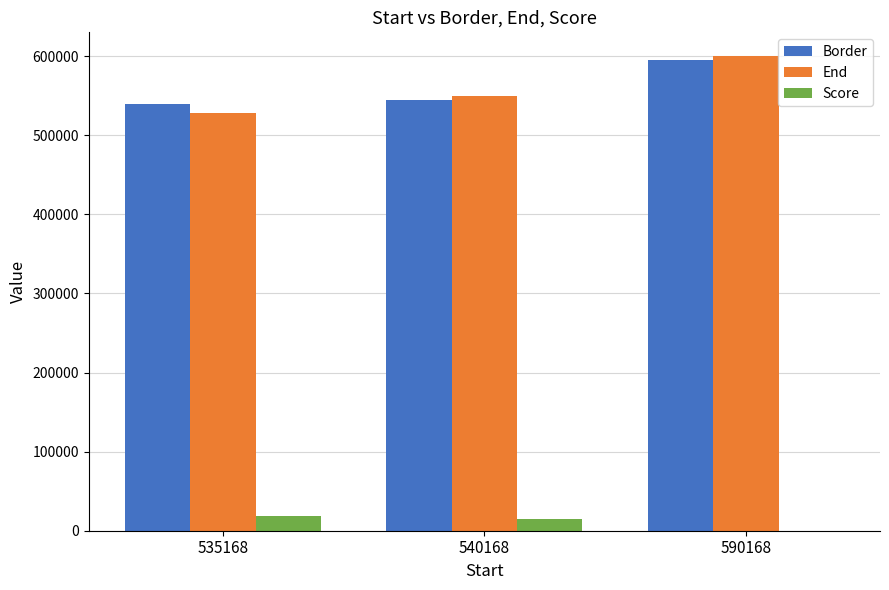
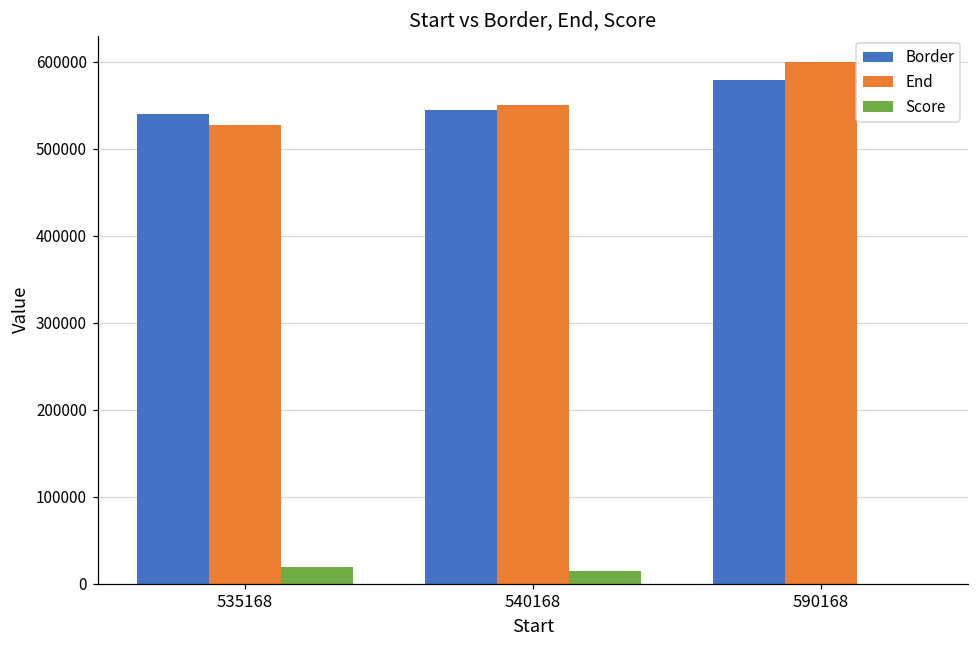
  {
    "Border": {
      "535168": 540000,
      "540168": 550000,
-     "590168": 600000
+     "590168": 580000
    },
    "End": {
      "535168": 530000,
      "540168": 550000,
      "590168": 600000
    },
    "Score": {
      "535168": 20000,
      "540168": 10000
    }
  }
